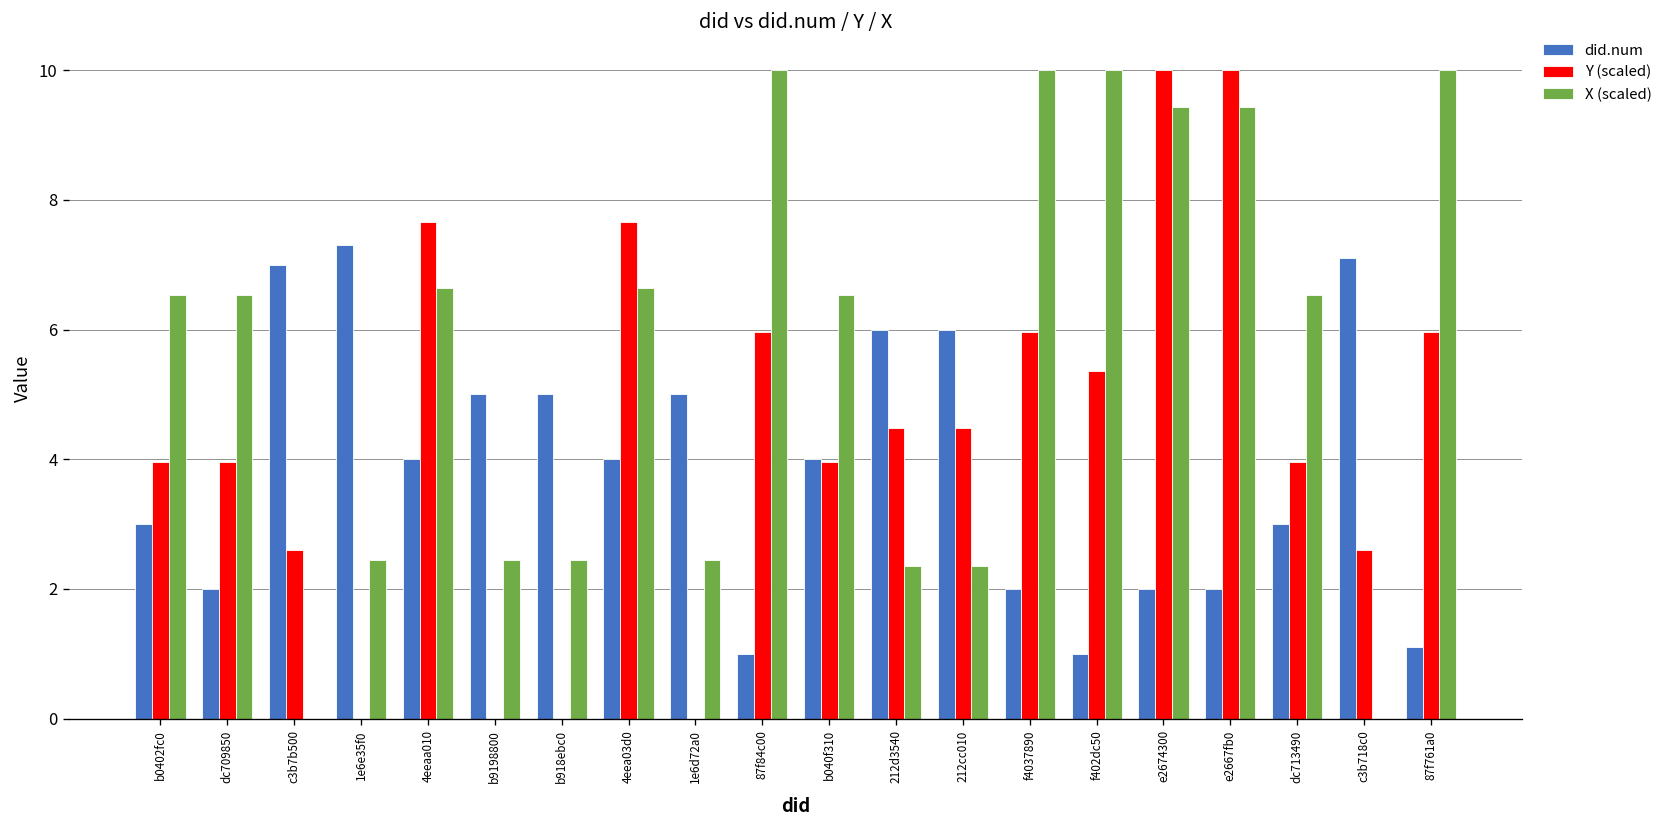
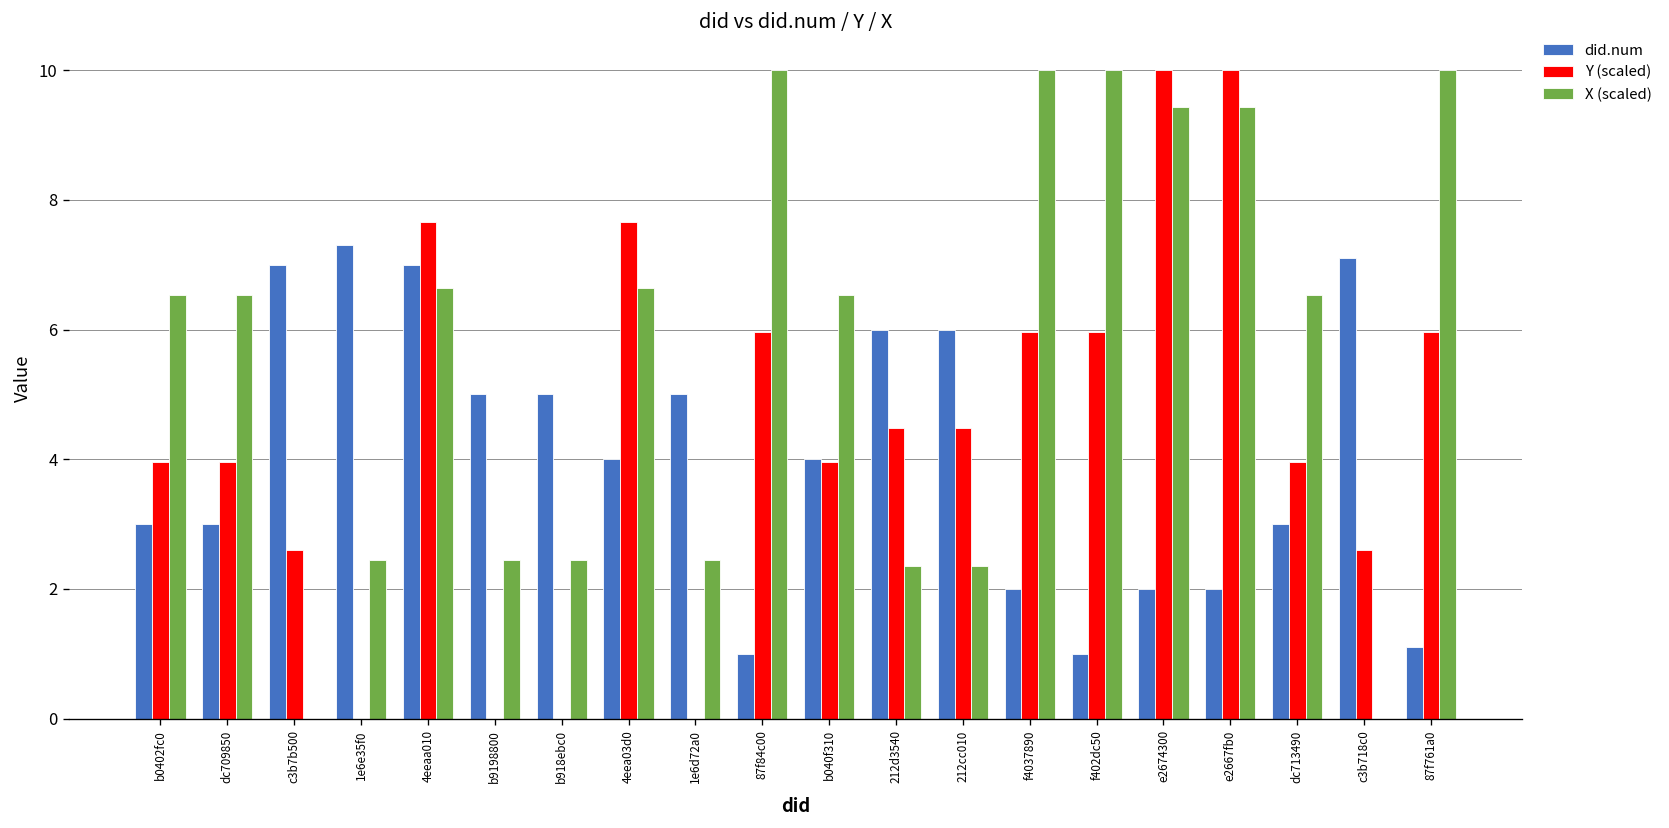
  {
    "did.num": {
      "b0402fc0": 3,
-     "dc709850": 2,
+     "dc709850": 3,
      "c3b7b500": 7,
      "1e6e35f0": 7.3,
-     "4eeaa010": 4,
+     "4eeaa010": 7,
      "b9198800": 5,
      "b918ebc0": 5,
      "4eea03d0": 4,
      "1e6d72a0": 5,
      "87f84c00": 1,
      "b040f310": 4,
      "212d3540": 6,
      "212cc010": 6,
      "f4037890": 2,
      "f402dc50": 1,
      "e2674300": 2,
      "e2667fb0": 2,
      "dc713490": 3,
      "c3b718c0": 7.1,
      "87f761a0": 1.1
    },
    "Y (scaled)": {
      "b0402fc0": 4.0,
      "dc709850": 4.0,
      "c3b7b500": 2.6,
      "1e6e35f0": 0.0,
      "4eeaa010": 7.7,
      "b9198800": 0.0,
      "b918ebc0": 0.0,
      "4eea03d0": 7.7,
      "1e6d72a0": 0.0,
      "87f84c00": 6.0,
      "b040f310": 4.0,
      "212d3540": 4.5,
      "212cc010": 4.5,
      "f4037890": 6.0,
-     "f402dc50": 5.4,
+     "f402dc50": 6.0,
      "e2674300": 10.0,
      "e2667fb0": 10.0,
      "dc713490": 4.0,
      "c3b718c0": 2.6,
      "87f761a0": 6.0
    },
    "X (scaled)": {
      "b0402fc0": 6.5,
      "dc709850": 6.5,
      "c3b7b500": 0.0,
      "1e6e35f0": 2.4,
      "4eeaa010": 6.6,
      "b9198800": 2.4,
      "b918ebc0": 2.4,
      "4eea03d0": 6.6,
      "1e6d72a0": 2.4,
      "87f84c00": 10.0,
      "b040f310": 6.5,
      "212d3540": 2.3,
      "212cc010": 2.3,
      "f4037890": 10.0,
      "f402dc50": 10.0,
      "e2674300": 9.4,
      "e2667fb0": 9.4,
      "dc713490": 6.5,
      "c3b718c0": 0.0,
      "87f761a0": 10.0
    }
  }
